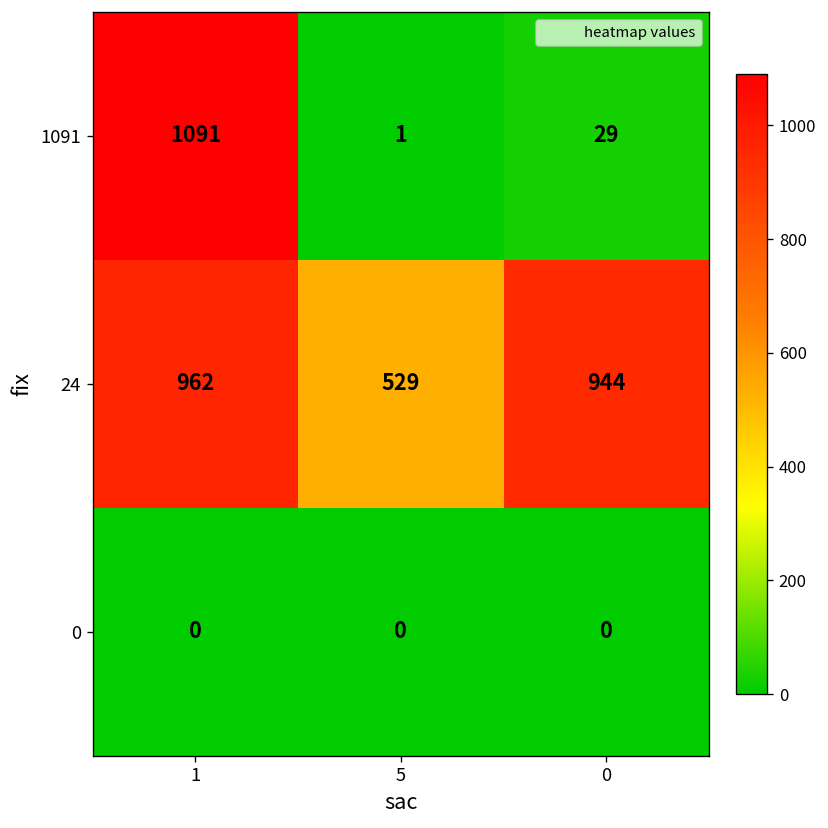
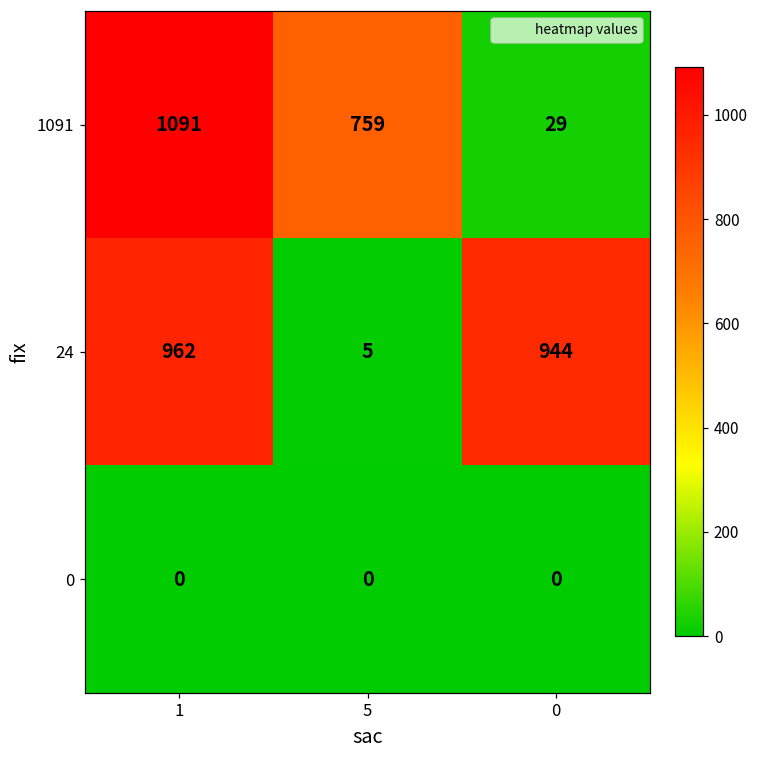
  {
    "1091": {
      "1": 1091,
-     "5": 1,
+     "5": 759,
      "0": 29
    },
    "24": {
      "1": 962,
-     "5": 529,
+     "5": 5,
      "0": 944
    },
    "0": {
      "1": 0,
      "5": 0,
      "0": 0
    }
  }
